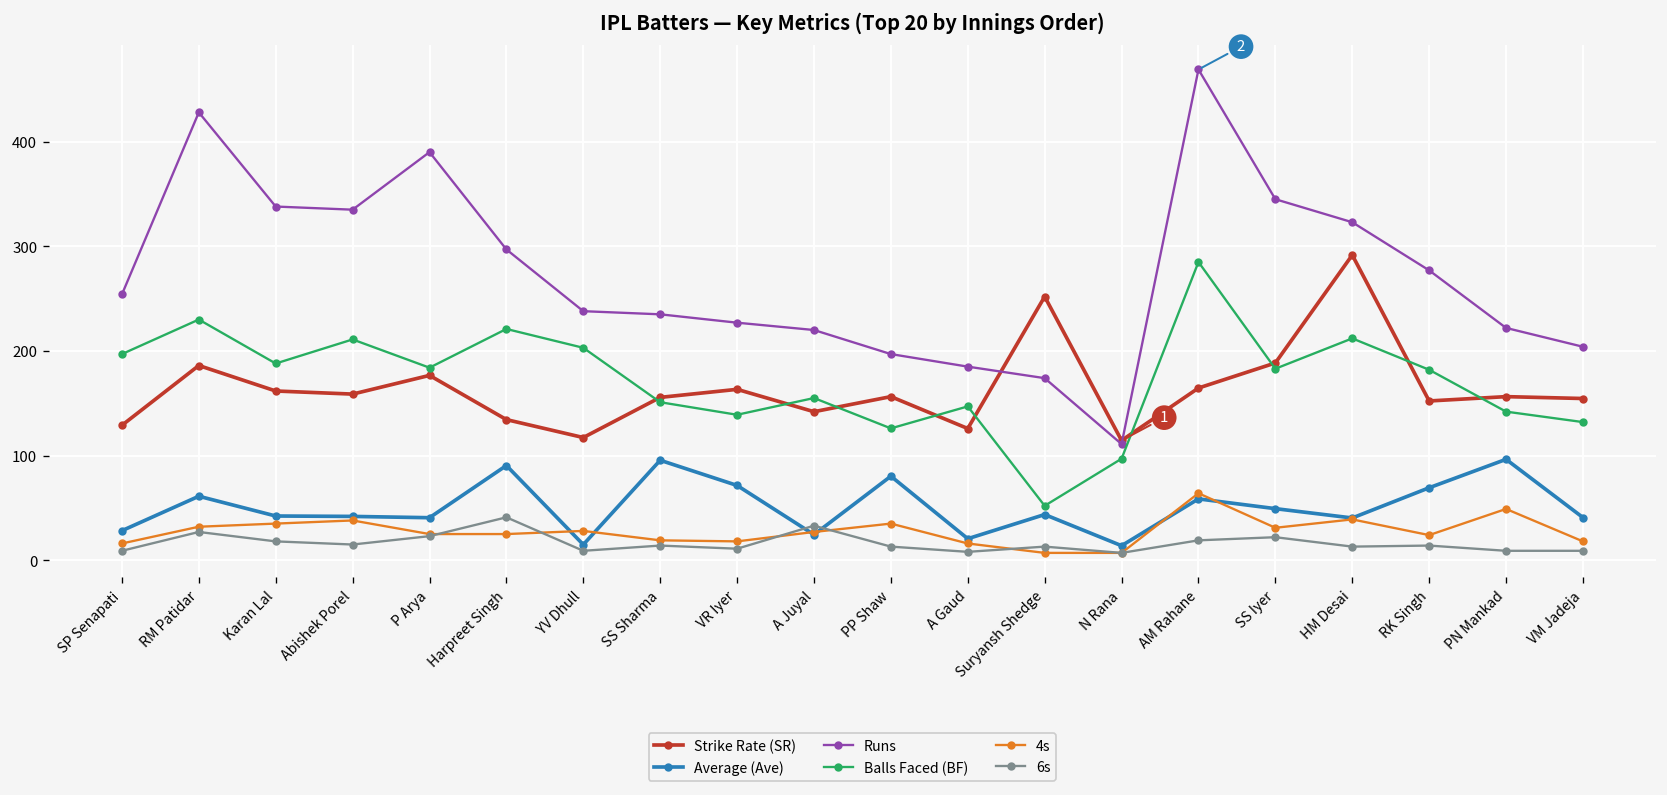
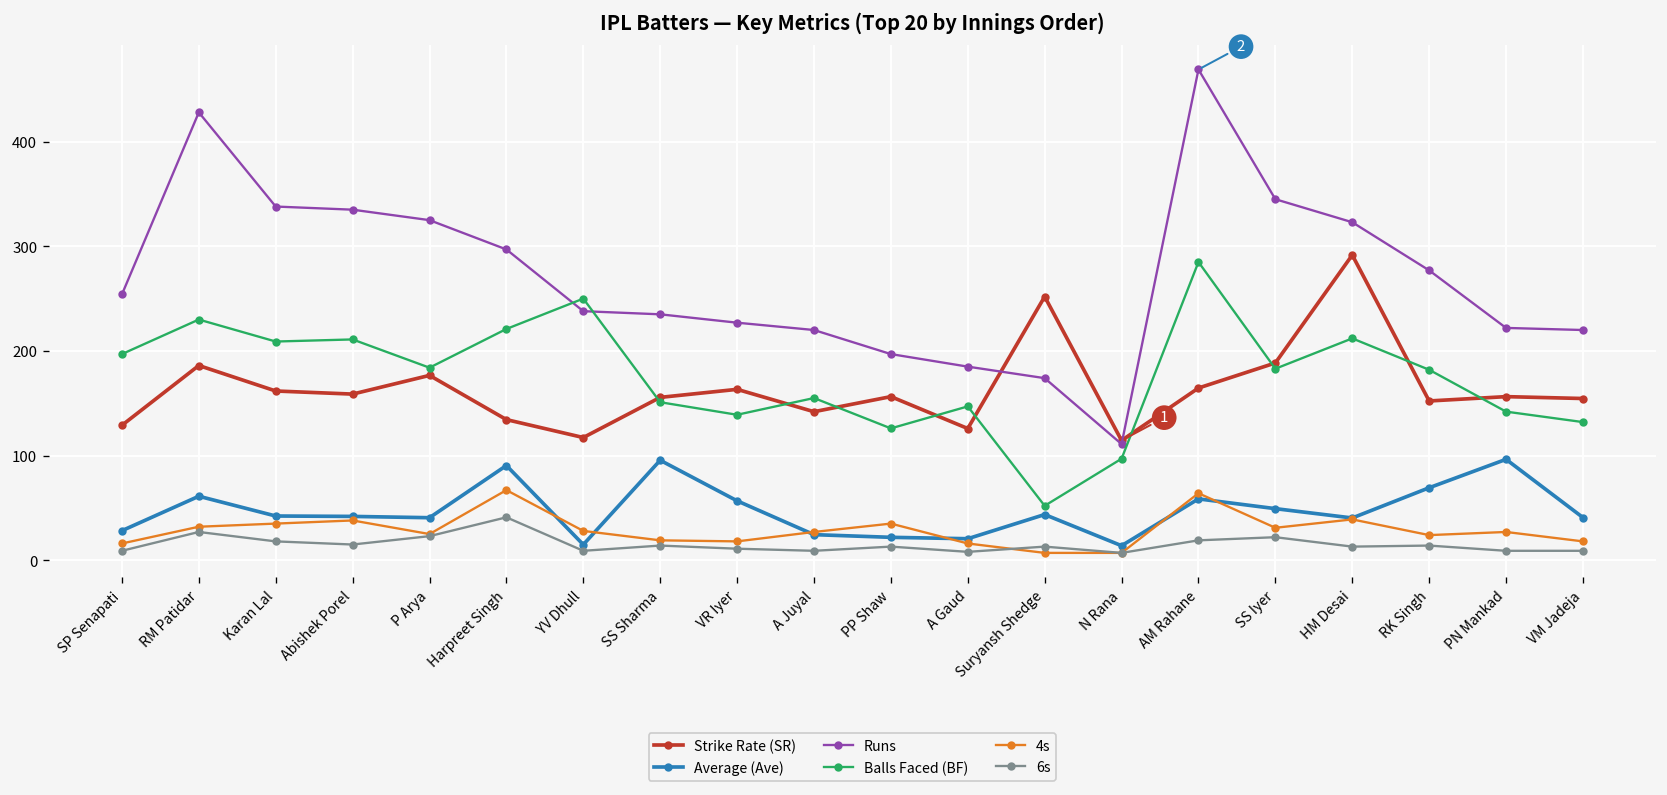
  {
    "Strike Rate (SR)": {
      "SP Senapati": 130,
      "RM Patidar": 190,
      "Karan Lal": 160,
      "Abishek Porel": 160,
      "P Arya": 180,
      "Harpreet Singh": 130,
      "YV Dhull": 120,
      "SS Sharma": 160,
      "VR Iyer": 160,
      "A Juyal": 140,
      "PP Shaw": 160,
      "A Gaud": 130,
      "Suryansh Shedge": 250,
      "AM Rahane": 160,
      "SS Iyer": 190,
      "HM Desai": 290,
      "RK Singh": 150,
      "PN Mankad": 160,
      "VM Jadeja": 150
    },
    "Average (Ave)": {
      "SP Senapati": 30,
      "RM Patidar": 60,
      "Karan Lal": 40,
      "Abishek Porel": 40,
      "P Arya": 40,
      "Harpreet Singh": 90,
      "YV Dhull": 10,
      "SS Sharma": 100,
-     "VR Iyer": 70,
-     "PP Shaw": 80,
+     "VR Iyer": 60,
+     "PP Shaw": 20,
      "A Gaud": 20,
      "Suryansh Shedge": 40,
      "N Rana": 10,
      "AM Rahane": 60,
      "SS Iyer": 50,
      "RK Singh": 70,
      "PN Mankad": 100,
      "VM Jadeja": 40
    },
    "Runs": {
      "SP Senapati": 250,
      "RM Patidar": 430,
      "Karan Lal": 340,
      "Abishek Porel": 340,
-     "P Arya": 390,
+     "P Arya": 330,
      "Harpreet Singh": 300,
      "YV Dhull": 240,
      "SS Sharma": 240,
      "VR Iyer": 230,
      "A Juyal": 220,
      "PP Shaw": 200,
      "A Gaud": 190,
      "Suryansh Shedge": 170,
      "N Rana": 110,
      "AM Rahane": 470,
      "SS Iyer": 350,
      "HM Desai": 320,
      "RK Singh": 280,
      "PN Mankad": 220,
-     "VM Jadeja": 200
+     "VM Jadeja": 220
    },
    "Balls Faced (BF)": {
      "SP Senapati": 200,
      "RM Patidar": 230,
-     "Karan Lal": 190,
+     "Karan Lal": 210,
      "Abishek Porel": 210,
      "P Arya": 180,
      "Harpreet Singh": 220,
-     "YV Dhull": 200,
+     "YV Dhull": 250,
      "SS Sharma": 150,
      "VR Iyer": 140,
      "A Juyal": 160,
      "PP Shaw": 130,
      "A Gaud": 150,
      "Suryansh Shedge": 50,
      "N Rana": 100,
      "AM Rahane": 290,
      "SS Iyer": 180,
      "HM Desai": 210,
      "RK Singh": 180,
      "PN Mankad": 140,
      "VM Jadeja": 130
    },
    "4s": {
      "SP Senapati": 20,
      "RM Patidar": 30,
      "Karan Lal": 40,
      "Abishek Porel": 40,
-     "Harpreet Singh": 30,
+     "Harpreet Singh": 70,
      "YV Dhull": 30,
      "SS Sharma": 20,
      "VR Iyer": 20,
      "PP Shaw": 40,
      "A Gaud": 20,
      "Suryansh Shedge": 10,
      "AM Rahane": 60,
      "SS Iyer": 30,
      "RK Singh": 20,
-     "PN Mankad": 50,
+     "PN Mankad": 30,
      "VM Jadeja": 20
    },
    "6s": {
      "SP Senapati": 10,
      "RM Patidar": 30,
      "Karan Lal": 20,
      "Abishek Porel": 20,
      "Harpreet Singh": 40,
      "YV Dhull": 10,
      "SS Sharma": 10,
      "VR Iyer": 10,
-     "A Juyal": 30,
+     "A Juyal": 10,
      "PP Shaw": 10,
      "A Gaud": 10,
      "Suryansh Shedge": 10,
      "AM Rahane": 20,
      "SS Iyer": 20,
      "HM Desai": 10,
      "RK Singh": 10,
      "PN Mankad": 10,
      "VM Jadeja": 10
    }
  }
